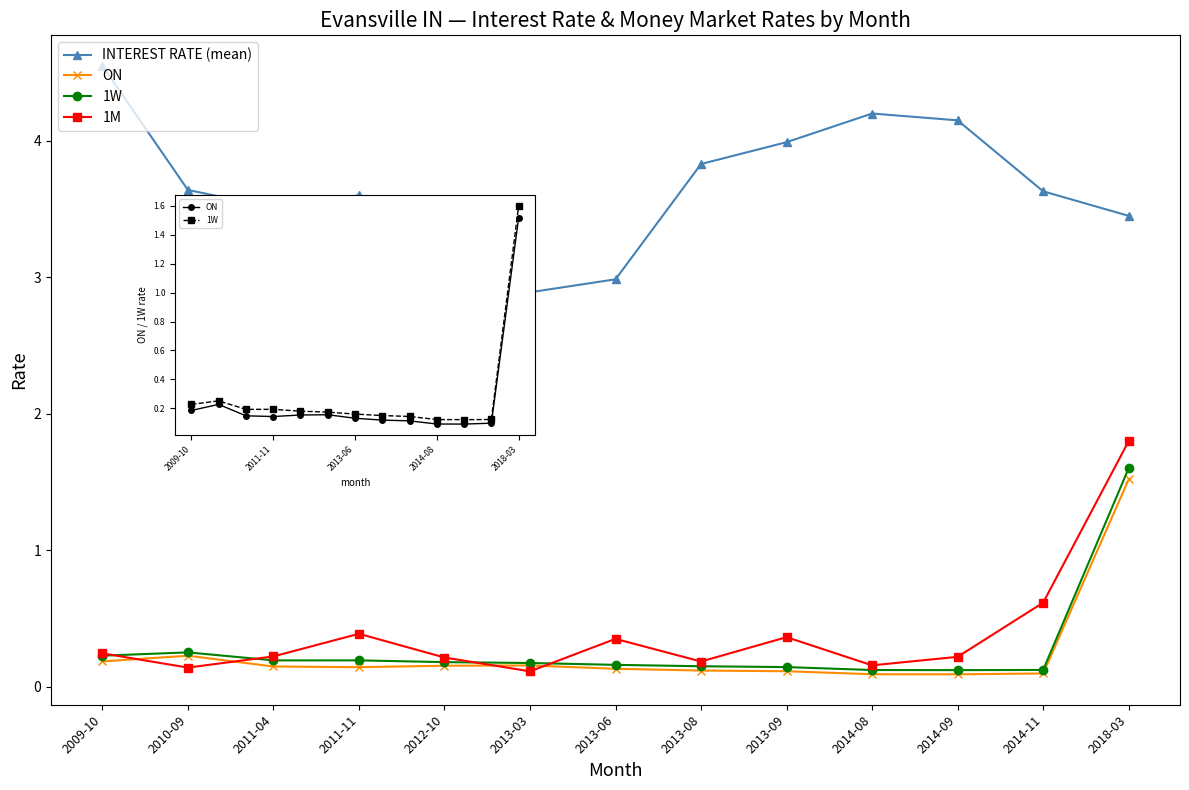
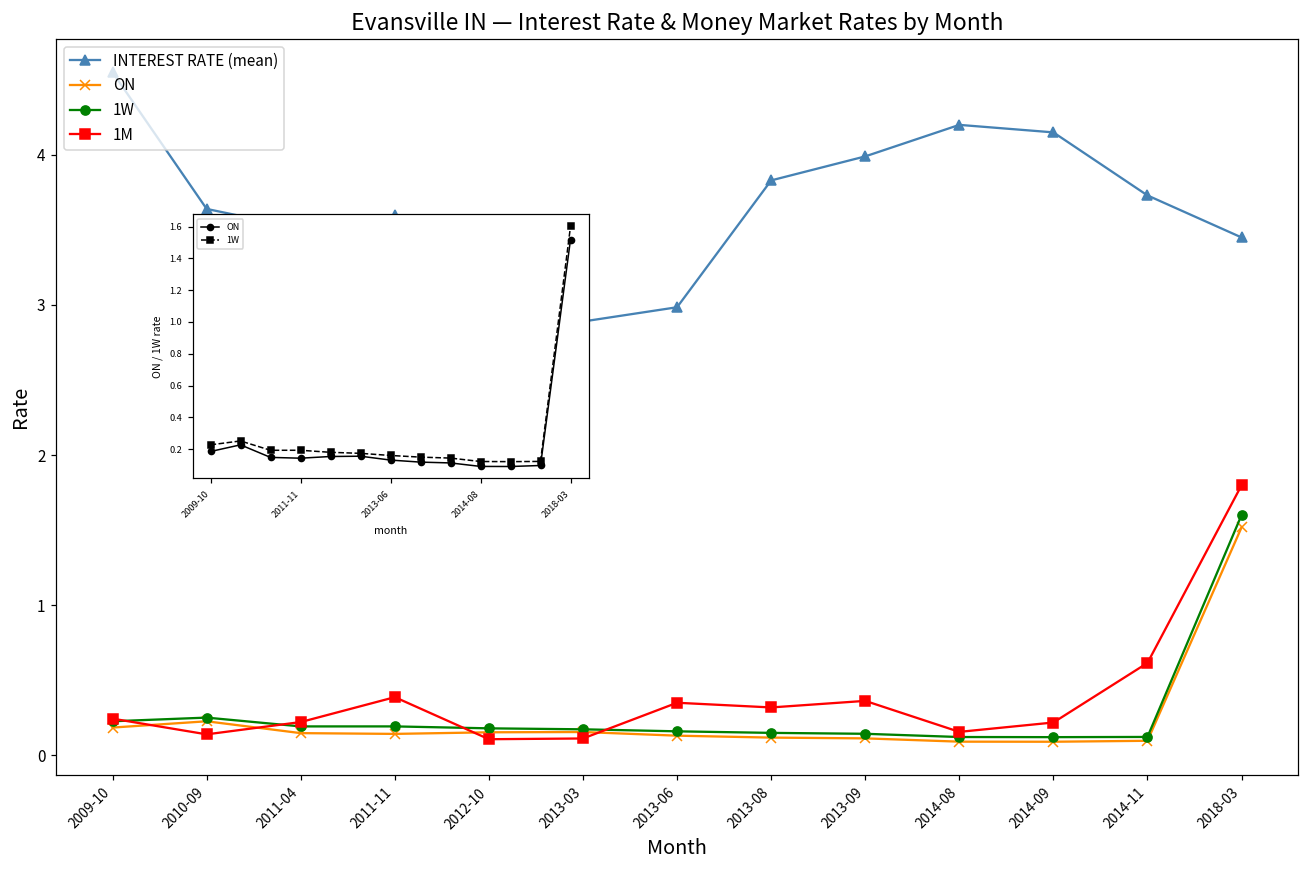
  {
    "Evansville IN — Interest Rate & Money Market Rates by Month": {
      "INTEREST RATE (mean)": {
        "2010-09": 3.64,
        "2011-04": 3.51,
        "2011-11": 3.60,
        "2012-10": 2.67,
        "2013-03": 2.89,
        "2013-06": 2.99,
        "2013-08": 3.83,
        "2013-09": 3.99,
        "2014-08": 4.20,
        "2014-09": 4.15,
-       "2014-11": 3.63,
+       "2014-11": 3.73,
        "2018-03": 3.45
      },
      "1M": {
        "2010-09": 0.14,
        "2011-04": 0.22,
        "2011-11": 0.39,
-       "2012-10": 0.21,
+       "2012-10": 0.11,
        "2013-03": 0.11,
        "2013-06": 0.35,
-       "2013-08": 0.18,
+       "2013-08": 0.32,
        "2013-09": 0.36,
        "2014-08": 0.16,
        "2014-09": 0.22,
        "2014-11": 0.62,
        "2018-03": 1.80
      }
    }
  }
